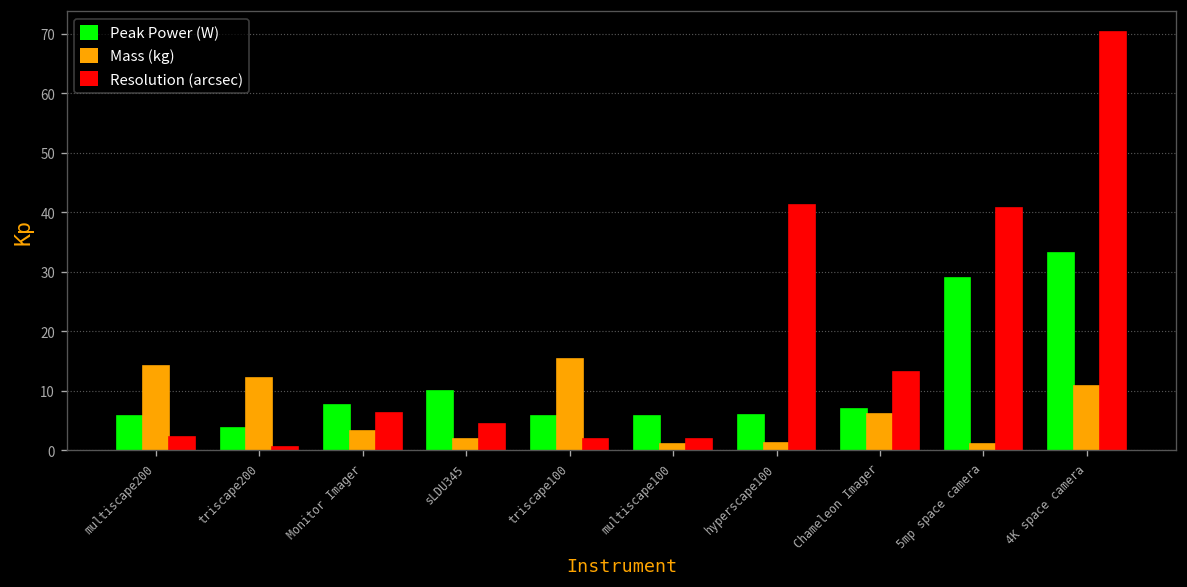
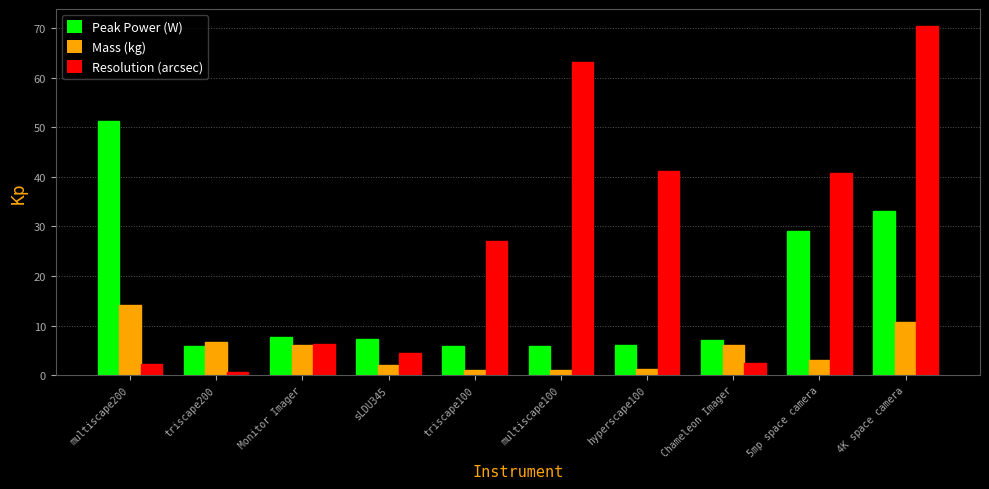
  {
    "Peak Power (W)": {
-     "multiscape200": 6,
-     "triscape200": 4,
+     "multiscape200": 51,
+     "triscape200": 6,
      "Monitor Imager": 8,
-     "sLDU345": 10,
+     "sLDU345": 7,
      "triscape100": 6,
      "multiscape100": 6,
      "hyperscape100": 6,
      "Chameleon Imager": 7,
      "5mp space camera": 29,
      "4K space camera": 33
    },
    "Mass (kg)": {
      "multiscape200": 14,
-     "triscape200": 12,
-     "Monitor Imager": 3,
+     "triscape200": 7,
+     "Monitor Imager": 6,
      "sLDU345": 2,
-     "triscape100": 15,
+     "triscape100": 1,
      "multiscape100": 1,
      "hyperscape100": 1,
      "Chameleon Imager": 6,
-     "5mp space camera": 1,
+     "5mp space camera": 3,
      "4K space camera": 11
    },
    "Resolution (arcsec)": {
      "multiscape200": 2,
      "triscape200": 1,
      "Monitor Imager": 6,
      "sLDU345": 4,
-     "triscape100": 2,
-     "multiscape100": 2,
+     "triscape100": 27,
+     "multiscape100": 63,
      "hyperscape100": 41,
-     "Chameleon Imager": 13,
+     "Chameleon Imager": 2,
      "5mp space camera": 41,
      "4K space camera": 70
    }
  }
